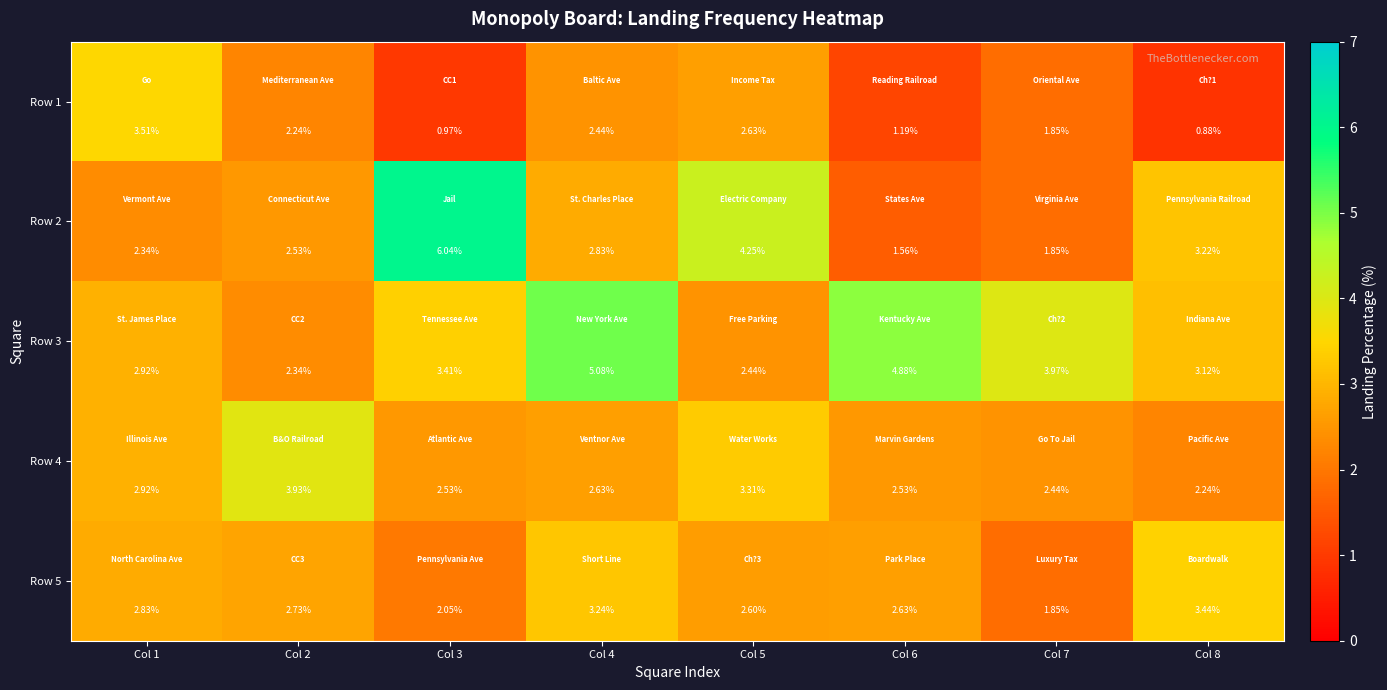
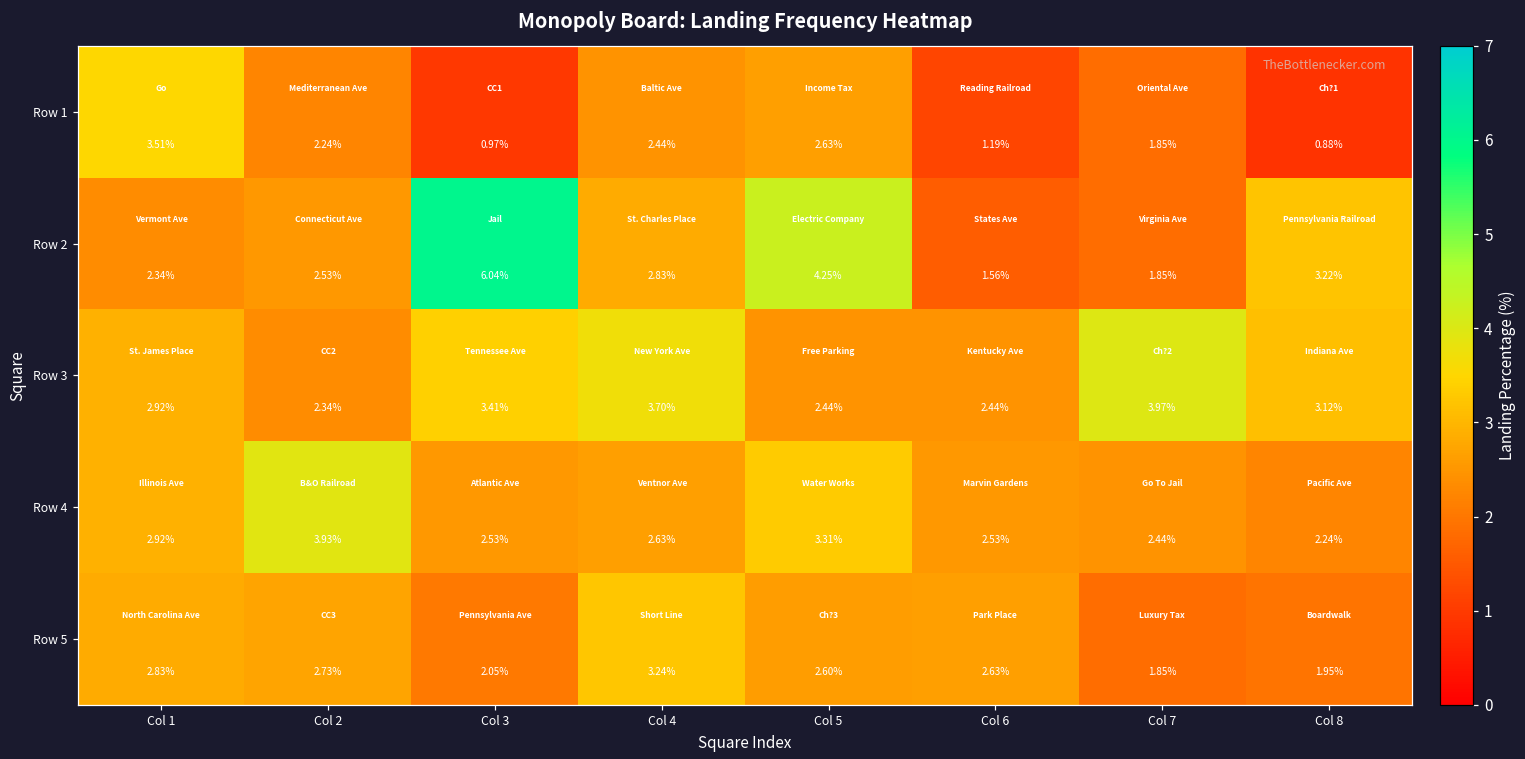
  {
    "Row 3": {
-     "Col 4": "5.08%",
-     "Col 6": "4.88%"
+     "Col 4": "3.70%",
+     "Col 6": "2.44%"
    },
    "Row 5": {
-     "Col 8": "3.44%"
+     "Col 8": "1.95%"
    }
  }
